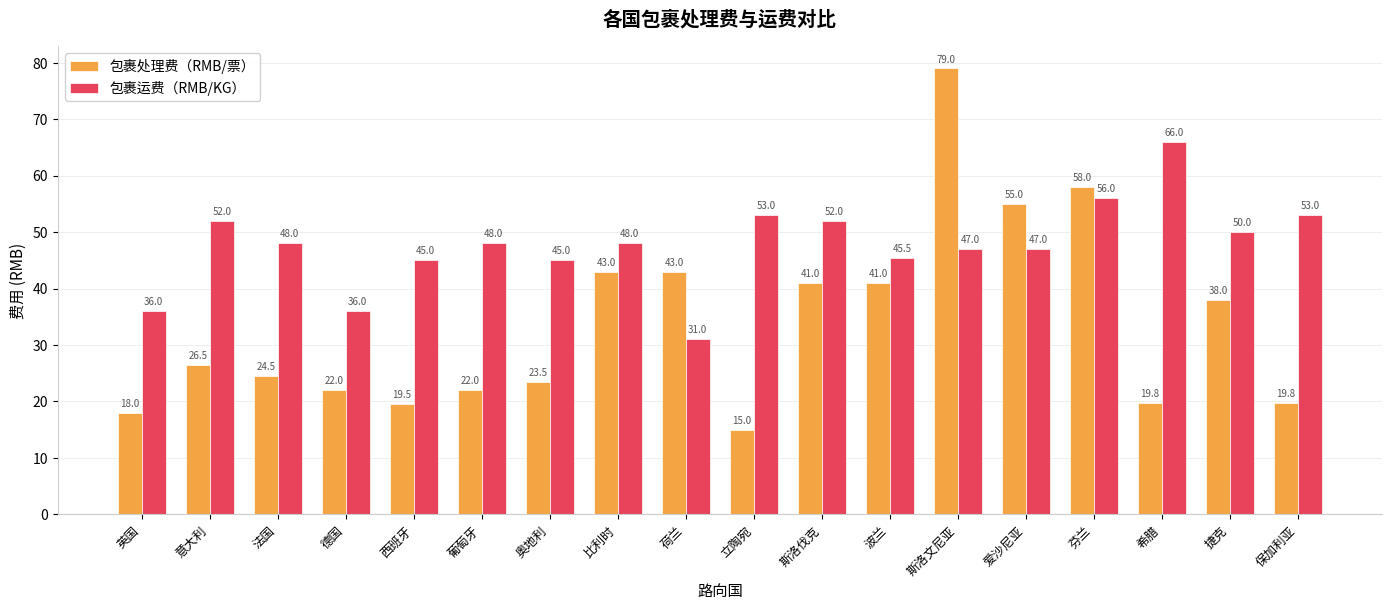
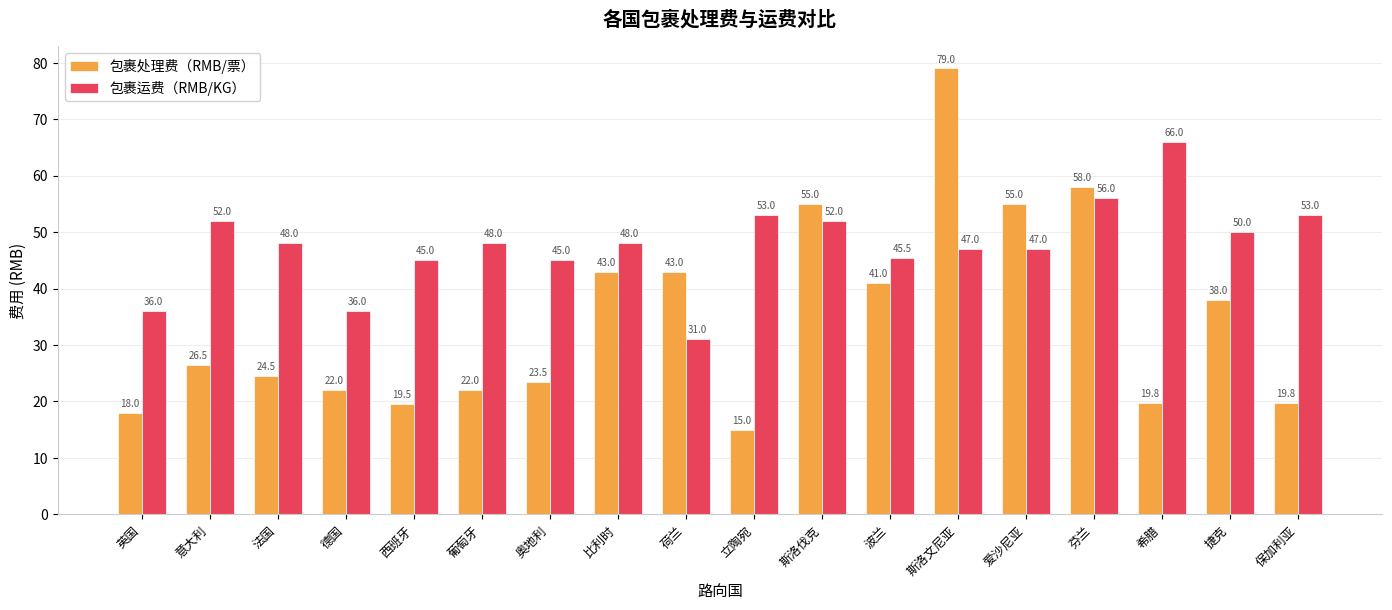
  {
    "包裹处理费（RMB/票）": {
      "英国": 18.0,
      "意大利": 26.5,
      "法国": 24.5,
      "德国": 22.0,
      "西班牙": 19.5,
      "葡萄牙": 22.0,
      "奥地利": 23.5,
      "比利时": 43.0,
      "荷兰": 43.0,
      "立陶宛": 15.0,
-     "斯洛伐克": 41.0,
+     "斯洛伐克": 55.0,
      "波兰": 41.0,
      "斯洛文尼亚": 79.0,
      "爱沙尼亚": 55.0,
      "芬兰": 58.0,
      "希腊": 19.8,
      "捷克": 38.0,
      "保加利亚": 19.8
    },
    "包裹运费（RMB/KG）": {
      "英国": 36.0,
      "意大利": 52.0,
      "法国": 48.0,
      "德国": 36.0,
      "西班牙": 45.0,
      "葡萄牙": 48.0,
      "奥地利": 45.0,
      "比利时": 48.0,
      "荷兰": 31.0,
      "立陶宛": 53.0,
      "斯洛伐克": 52.0,
      "波兰": 45.5,
      "斯洛文尼亚": 47.0,
      "爱沙尼亚": 47.0,
      "芬兰": 56.0,
      "希腊": 66.0,
      "捷克": 50.0,
      "保加利亚": 53.0
    }
  }
